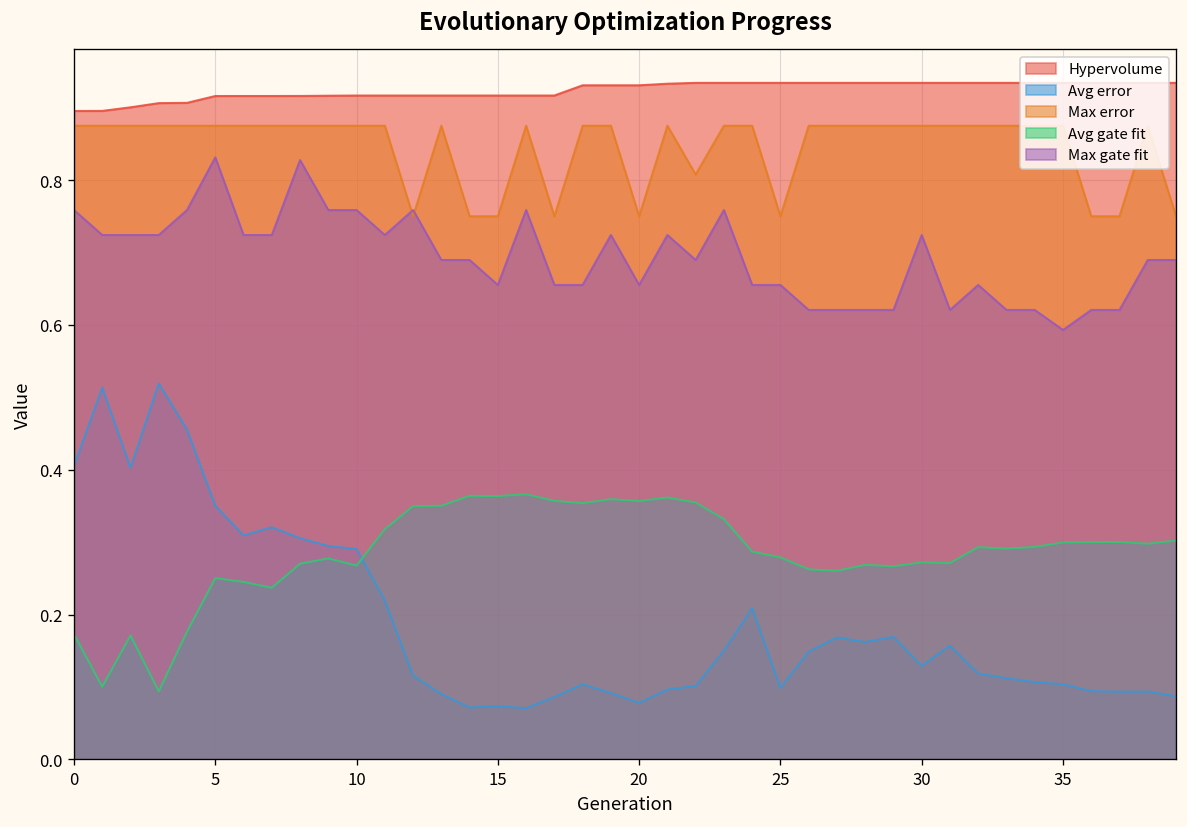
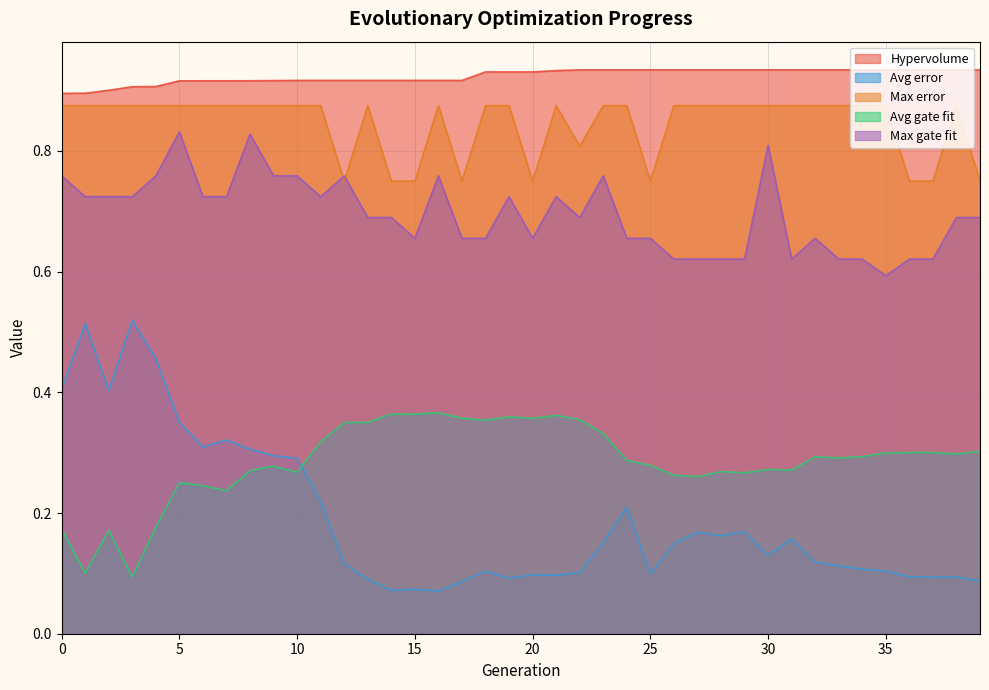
  {
    "Avg error": {
      "0": 0.41,
      "5": 0.35,
      "10": 0.29,
      "15": 0.07,
-     "20": 0.08,
+     "20": 0.10,
      "25": 0.10,
      "30": 0.13,
      "35": 0.10
    },
    "Avg gate fit": {
      "0": 0.17,
      "5": 0.25,
      "10": 0.27,
      "15": 0.36,
      "20": 0.36,
      "25": 0.28,
      "30": 0.27,
      "35": 0.30
    },
    "Max gate fit": {
      "0": 0.76,
      "5": 0.83,
      "10": 0.76,
      "15": 0.66,
      "20": 0.66,
      "25": 0.66,
-     "30": 0.72,
+     "30": 0.81,
      "35": 0.59
    }
  }
